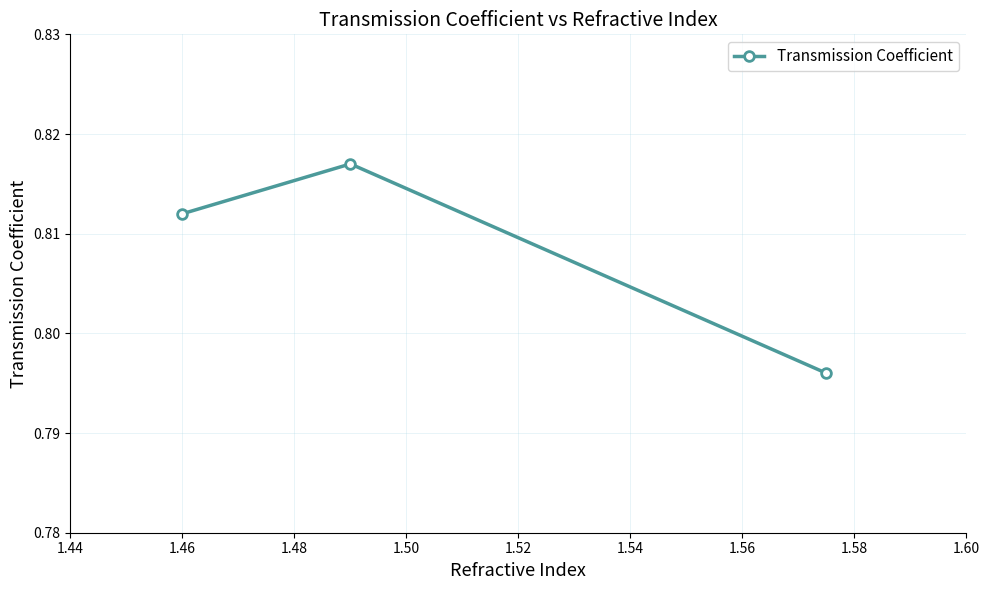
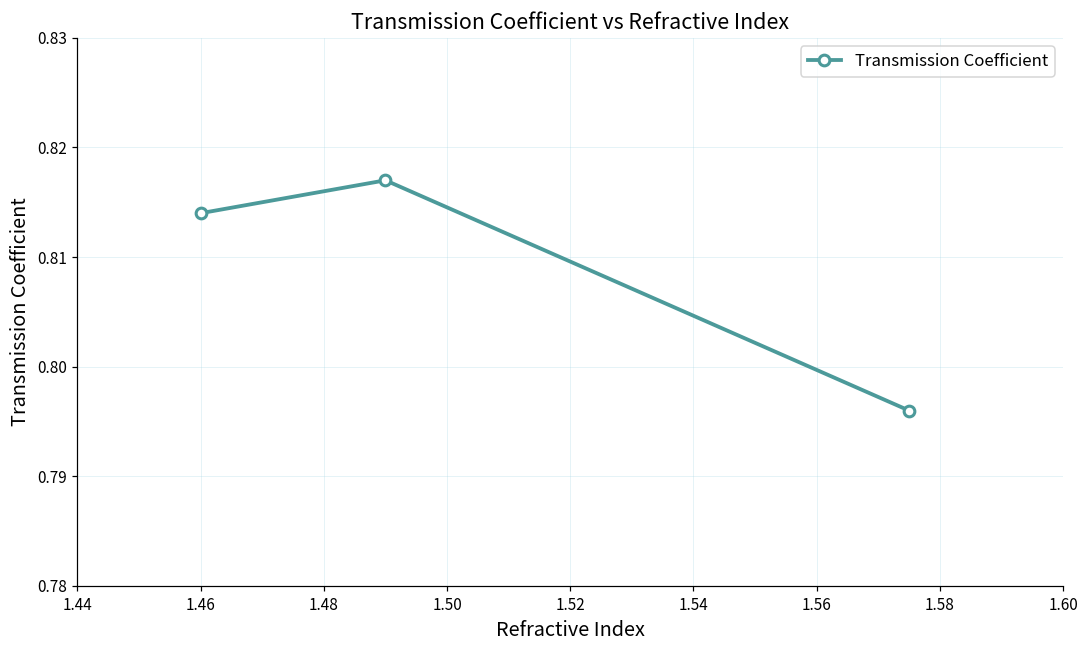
  {
-   "1.46": 0.812
+   "1.46": 0.814
  }
